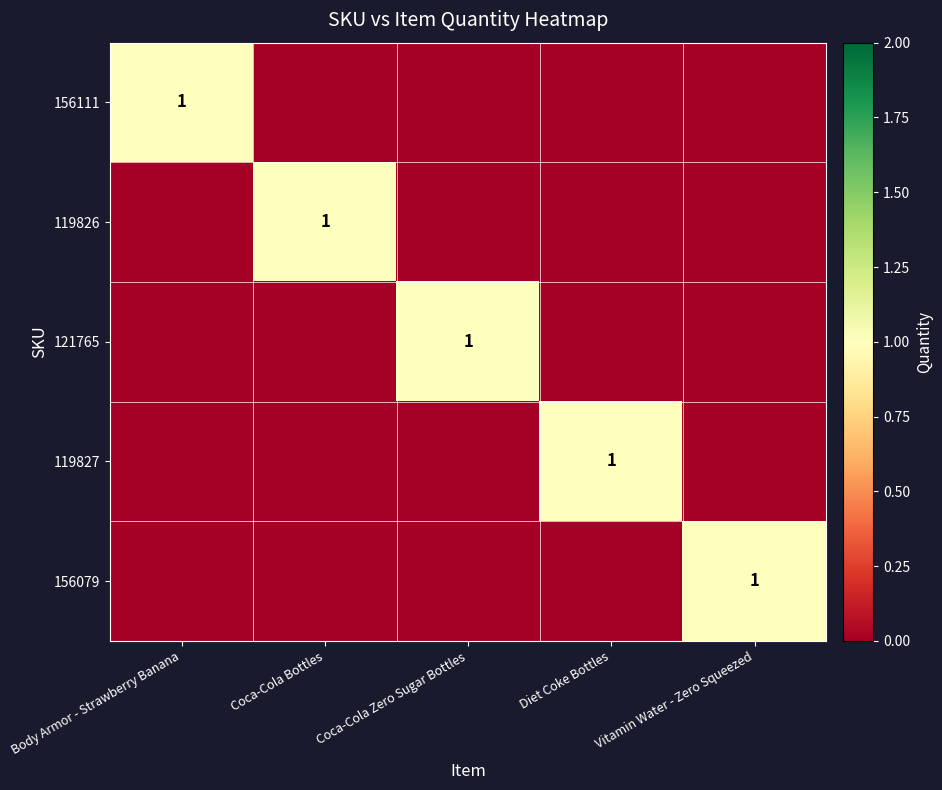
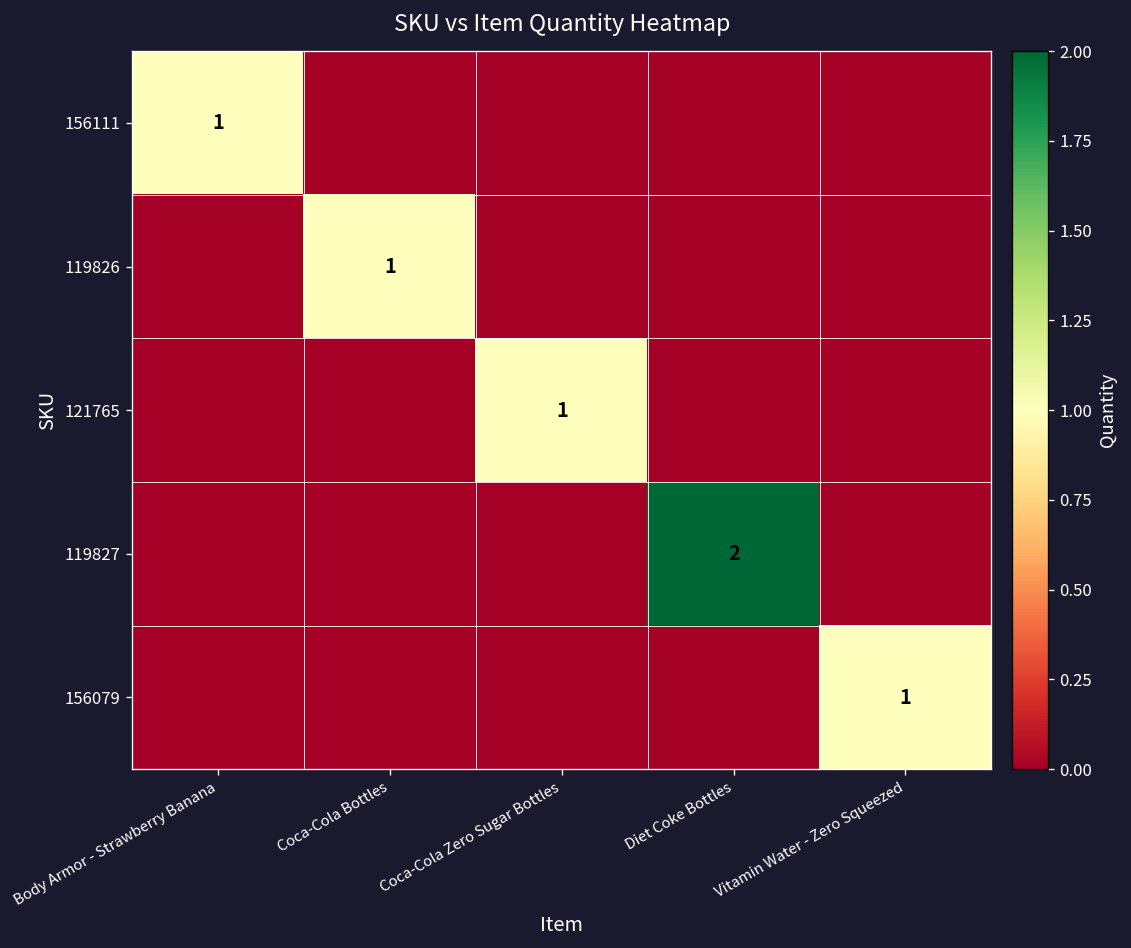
  {
    "156111": {
      "Body Armor - Strawberry Banana": 1
    },
    "119826": {
      "Coca-Cola Bottles": 1
    },
    "121765": {
      "Coca-Cola Zero Sugar Bottles": 1
    },
    "119827": {
-     "Diet Coke Bottles": 1
+     "Diet Coke Bottles": 2
    },
    "156079": {
      "Vitamin Water - Zero Squeezed": 1
    }
  }
